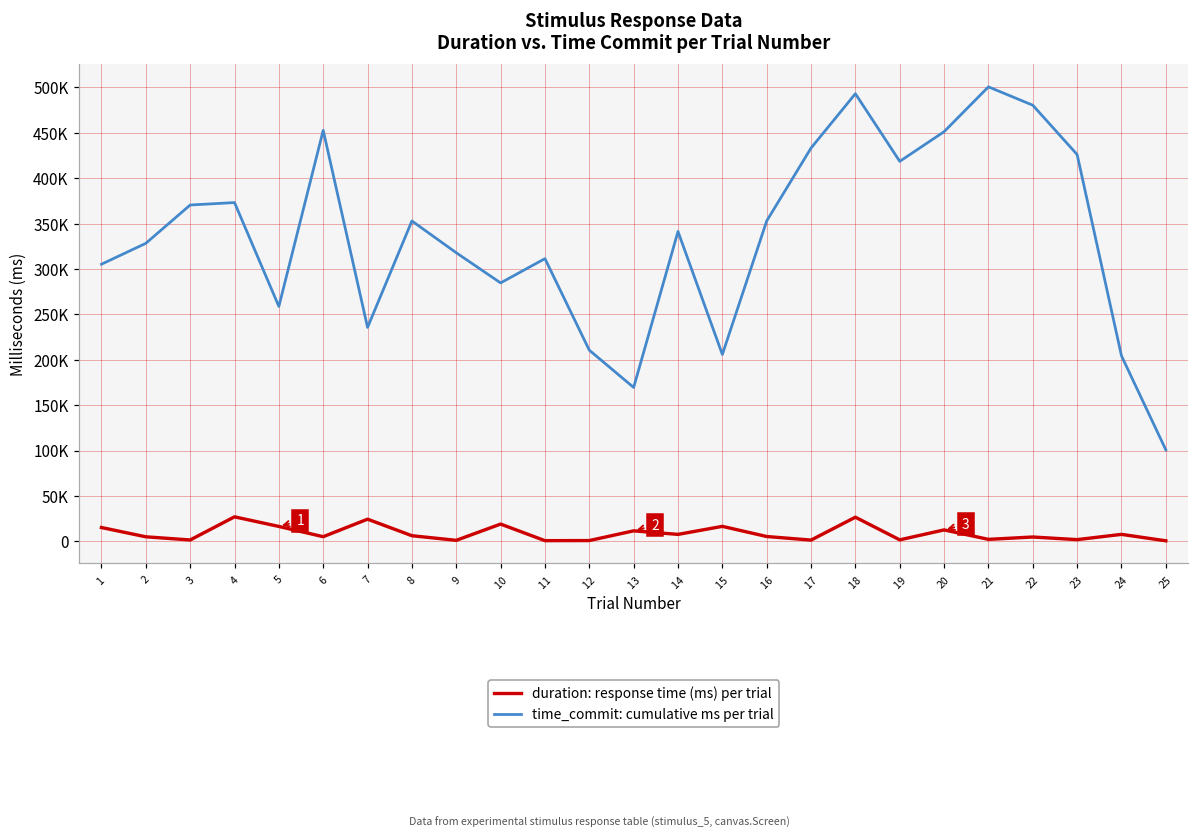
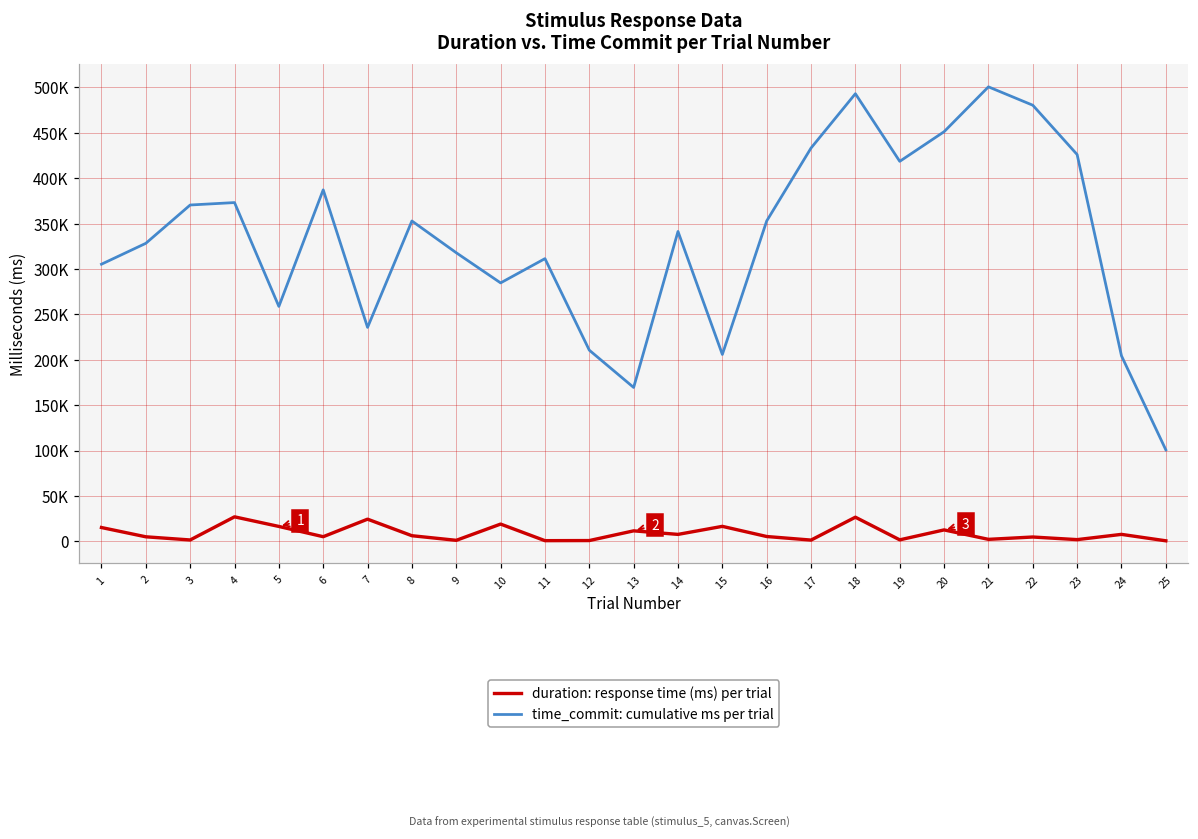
  {
    "time_commit: cumulative ms per trial": {
      "1": 310000,
      "2": 330000,
      "3": 370000,
      "4": 370000,
      "5": 260000,
-     "6": 450000,
+     "6": 390000,
      "7": 240000,
      "8": 350000,
      "9": 320000,
      "10": 280000,
      "11": 310000,
      "12": 210000,
      "13": 170000,
      "14": 340000,
      "15": 210000,
      "16": 350000,
      "17": 430000,
      "18": 490000,
      "19": 420000,
      "20": 450000,
      "21": 500000,
      "22": 480000,
      "23": 430000,
      "24": 200000,
      "25": 100000
    },
    "duration: response time (ms) per trial": {
      "1": 20000,
      "2": 0,
      "3": 0,
      "4": 30000,
      "6": 10000,
      "7": 20000,
      "8": 10000,
      "9": 0,
      "10": 20000,
      "11": 0,
      "12": 0,
      "14": 10000,
      "15": 20000,
      "16": 10000,
      "17": 0,
      "18": 30000,
      "19": 0,
      "21": 0,
      "22": 0,
      "23": 0,
      "24": 10000,
      "25": 0
    }
  }
